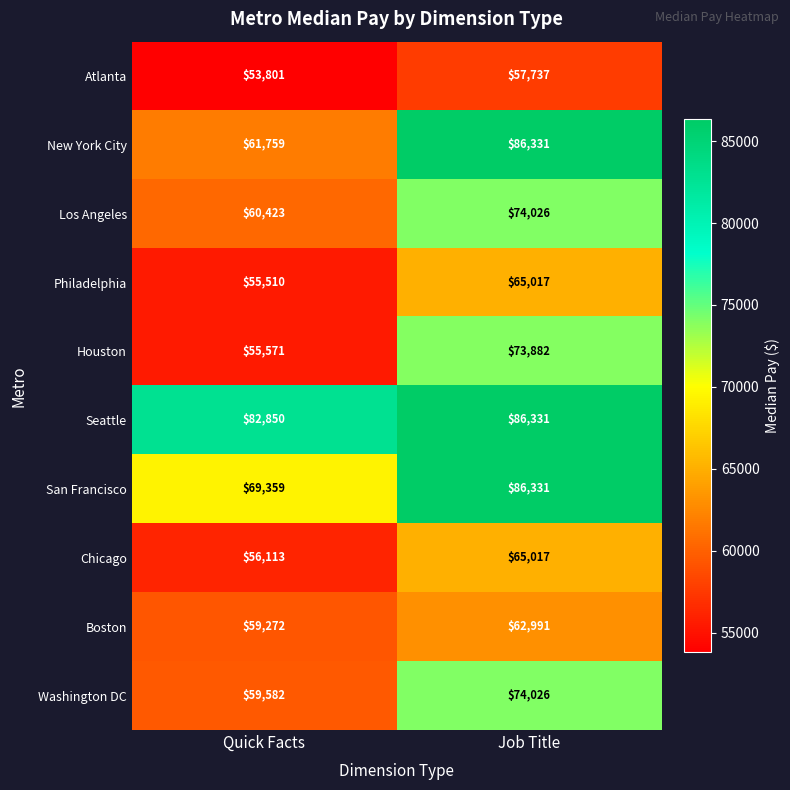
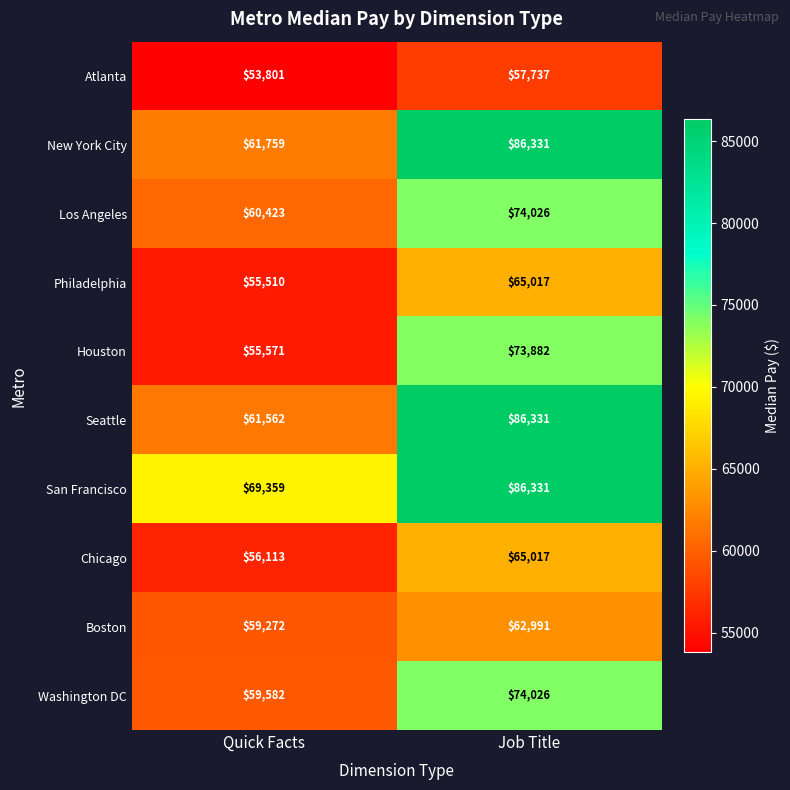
  {
    "Atlanta": {
      "Quick Facts": "$53,801",
      "Job Title": "$57,737"
    },
    "New York City": {
      "Quick Facts": "$61,759",
      "Job Title": "$86,331"
    },
    "Los Angeles": {
      "Quick Facts": "$60,423",
      "Job Title": "$74,026"
    },
    "Philadelphia": {
      "Quick Facts": "$55,510",
      "Job Title": "$65,017"
    },
    "Houston": {
      "Quick Facts": "$55,571",
      "Job Title": "$73,882"
    },
    "Seattle": {
-     "Quick Facts": "$82,850",
+     "Quick Facts": "$61,562",
      "Job Title": "$86,331"
    },
    "San Francisco": {
      "Quick Facts": "$69,359",
      "Job Title": "$86,331"
    },
    "Chicago": {
      "Quick Facts": "$56,113",
      "Job Title": "$65,017"
    },
    "Boston": {
      "Quick Facts": "$59,272",
      "Job Title": "$62,991"
    },
    "Washington DC": {
      "Quick Facts": "$59,582",
      "Job Title": "$74,026"
    }
  }
